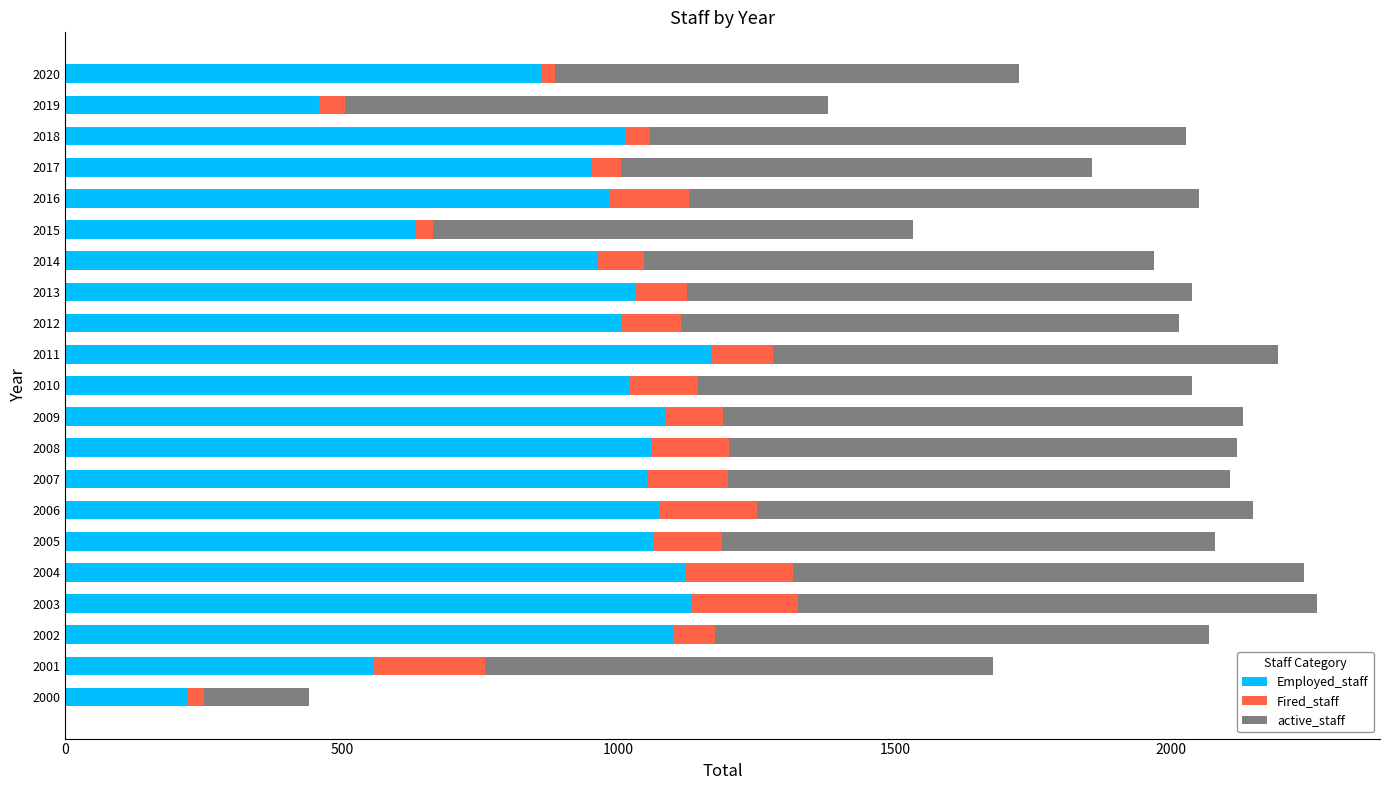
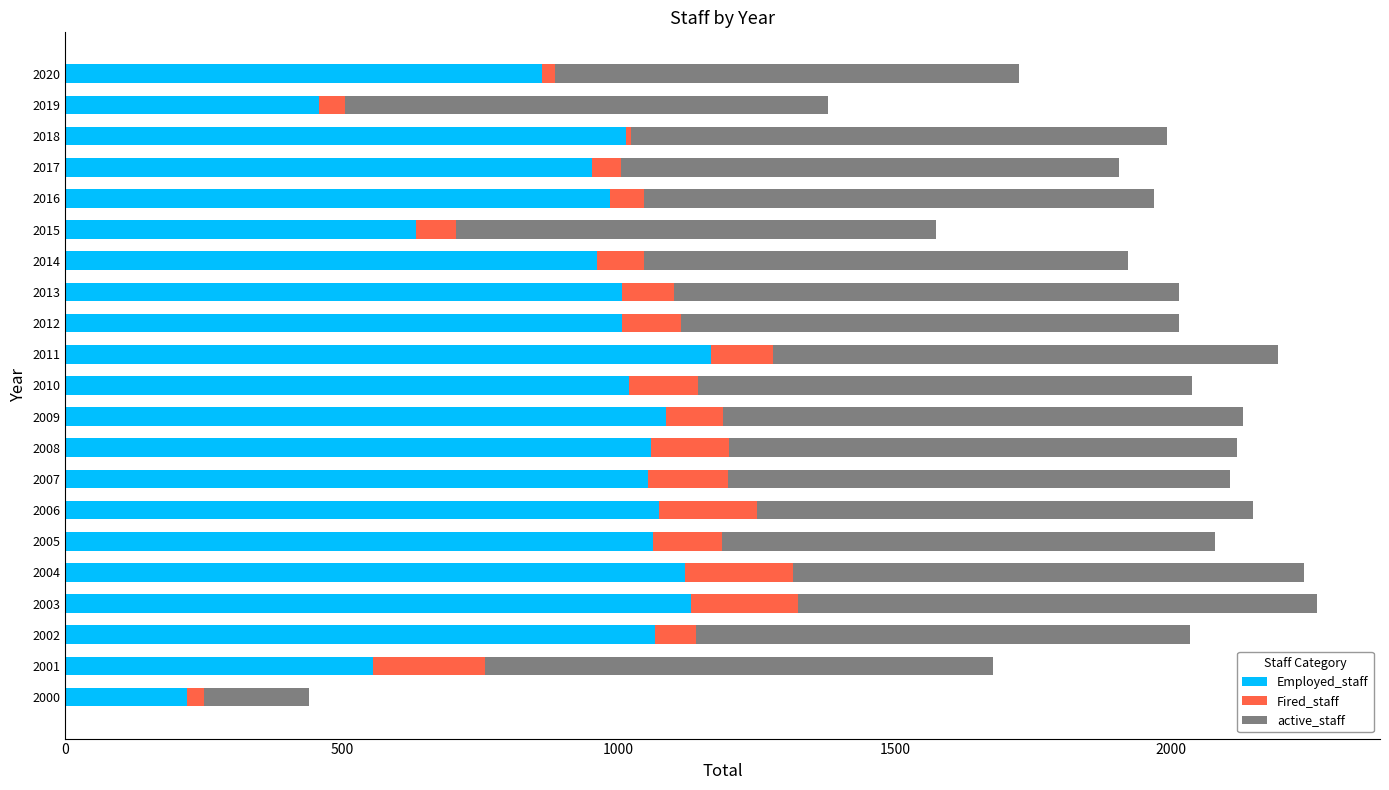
  {
    "Employed_staff": {
      "2020": 860,
      "2019": 460,
      "2018": 1010,
      "2017": 950,
      "2016": 980,
      "2015": 630,
      "2014": 960,
-     "2013": 1030,
+     "2013": 1010,
      "2012": 1010,
      "2011": 1170,
      "2010": 1020,
      "2009": 1090,
      "2008": 1060,
      "2007": 1050,
      "2006": 1070,
      "2005": 1060,
      "2004": 1120,
      "2003": 1130,
-     "2002": 1100,
+     "2002": 1070,
      "2001": 560,
      "2000": 220
    },
    "Fired_staff": {
      "2020": 20,
      "2019": 50,
-     "2018": 40,
+     "2018": 10,
      "2017": 50,
-     "2016": 140,
-     "2015": 30,
+     "2016": 60,
+     "2015": 70,
      "2014": 90,
      "2013": 90,
      "2012": 110,
      "2011": 110,
      "2010": 130,
      "2009": 100,
      "2008": 140,
      "2007": 150,
      "2006": 180,
      "2005": 130,
      "2004": 200,
      "2003": 190,
      "2002": 70,
      "2001": 200,
      "2000": 30
    },
    "active_staff": {
      "2020": 840,
      "2019": 870,
      "2018": 970,
-     "2017": 850,
+     "2017": 900,
      "2016": 920,
      "2015": 870,
-     "2014": 920,
+     "2014": 880,
      "2013": 910,
      "2012": 900,
      "2011": 910,
      "2010": 890,
      "2009": 940,
      "2008": 920,
      "2007": 910,
      "2006": 900,
      "2005": 890,
      "2004": 920,
      "2003": 940,
      "2002": 890,
      "2001": 920,
      "2000": 190
    }
  }
